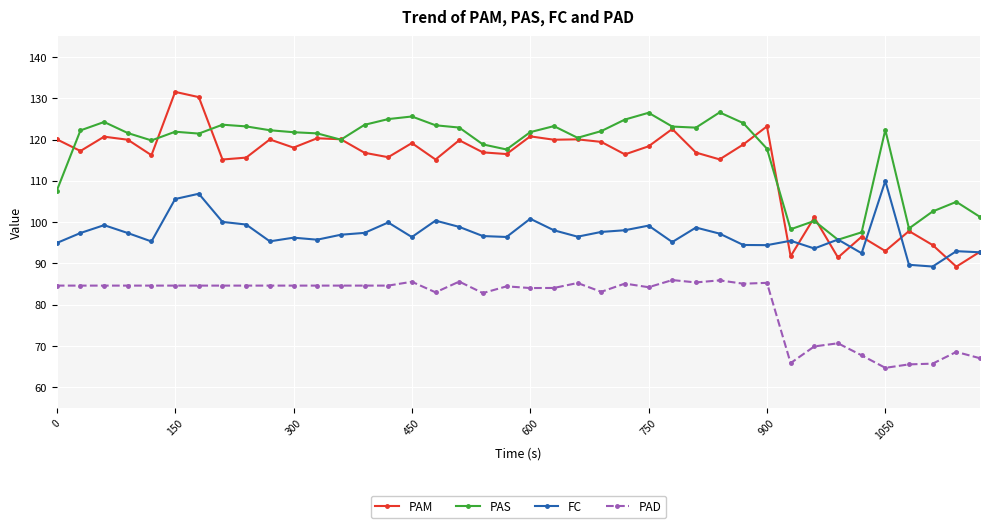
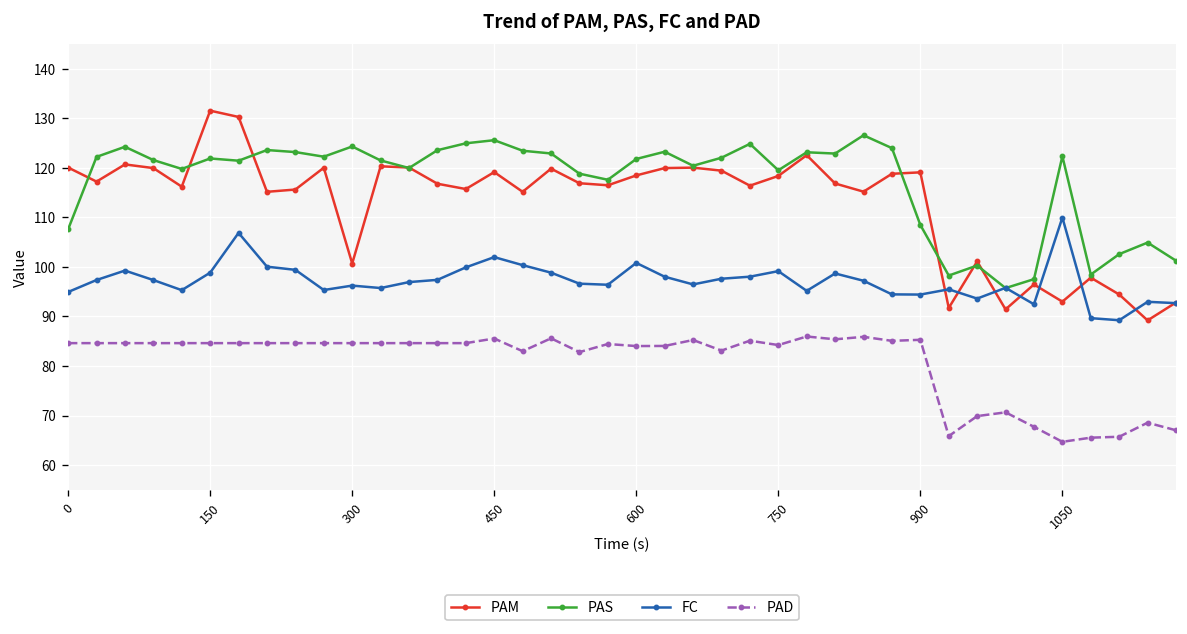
  {
    "PAM": {
      "0": 120,
      "150": 132,
-     "300": 118,
+     "300": 101,
      "450": 119,
-     "600": 121,
+     "600": 118,
      "750": 118,
-     "900": 123,
+     "900": 119,
      "1050": 93
    },
    "PAS": {
      "0": 108,
      "150": 122,
-     "300": 122,
+     "300": 124,
      "450": 126,
      "600": 122,
-     "750": 126,
-     "900": 118,
+     "750": 120,
+     "900": 108,
      "1050": 122
    },
    "FC": {
      "0": 95,
-     "150": 106,
+     "150": 99,
      "300": 96,
-     "450": 96,
+     "450": 102,
      "600": 101,
      "750": 99,
      "900": 94,
      "1050": 110
    },
    "PAD": {
      "0": 85,
      "150": 85,
      "300": 85,
      "450": 86,
      "600": 84,
      "750": 84,
      "900": 85,
      "1050": 65
    }
  }
